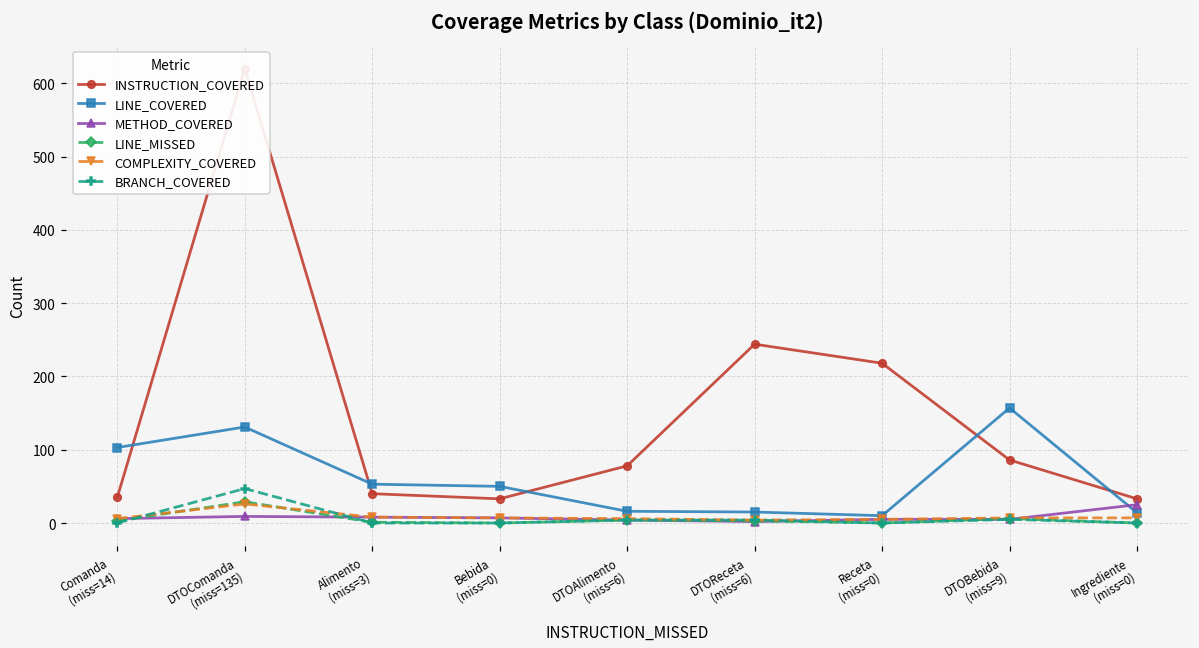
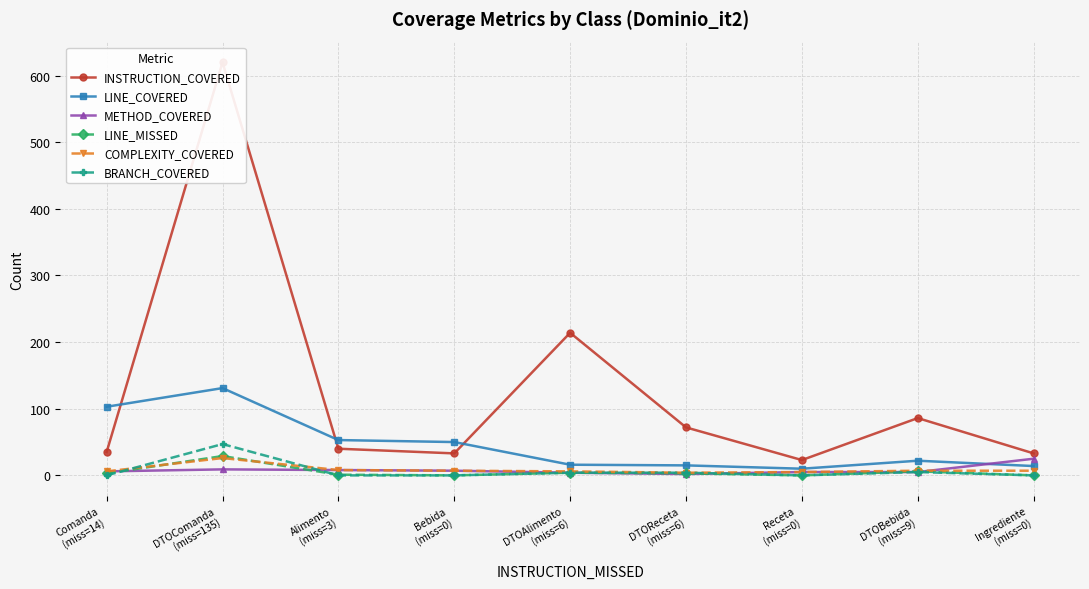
  {
    "INSTRUCTION_COVERED": {
      "Comanda (miss=14)": 40,
      "Alimento (miss=3)": 40,
      "Bebida (miss=0)": 30,
-     "DTOAlimento (miss=6)": 80,
-     "DTOReceta (miss=6)": 240,
-     "Receta (miss=0)": 220,
+     "DTOAlimento (miss=6)": 210,
+     "DTOReceta (miss=6)": 70,
+     "Receta (miss=0)": 20,
      "DTOBebida (miss=9)": 90,
      "Ingrediente (miss=0)": 30
    },
    "LINE_COVERED": {
      "Comanda (miss=14)": 100,
      "DTOComanda (miss=135)": 130,
      "Alimento (miss=3)": 50,
      "Bebida (miss=0)": 50,
      "DTOAlimento (miss=6)": 20,
      "DTOReceta (miss=6)": 20,
      "Receta (miss=0)": 10,
-     "DTOBebida (miss=9)": 160,
+     "DTOBebida (miss=9)": 20,
      "Ingrediente (miss=0)": 10
    },
    "METHOD_COVERED": {
      "DTOComanda (miss=135)": 10,
      "Ingrediente (miss=0)": 30
    },
    "COMPLEXITY_COVERED": {
      "Ingrediente (miss=0)": 10
    }
  }
